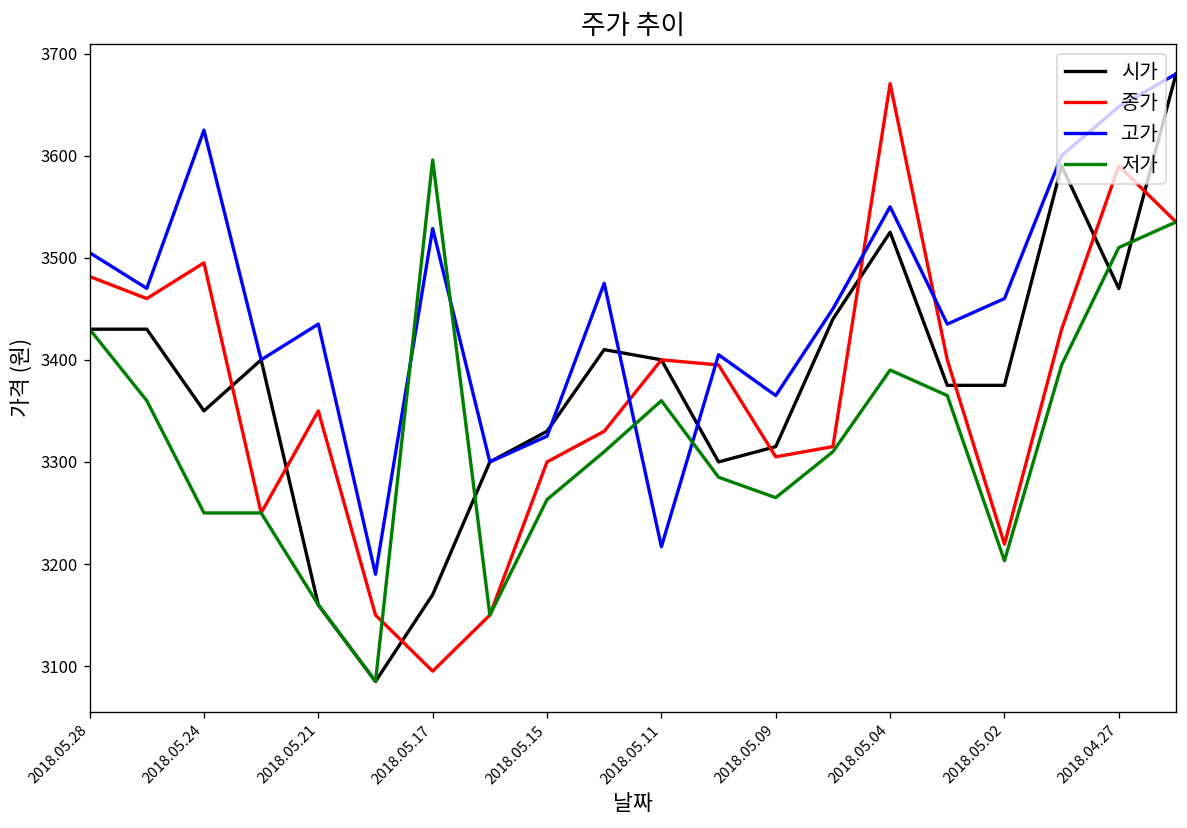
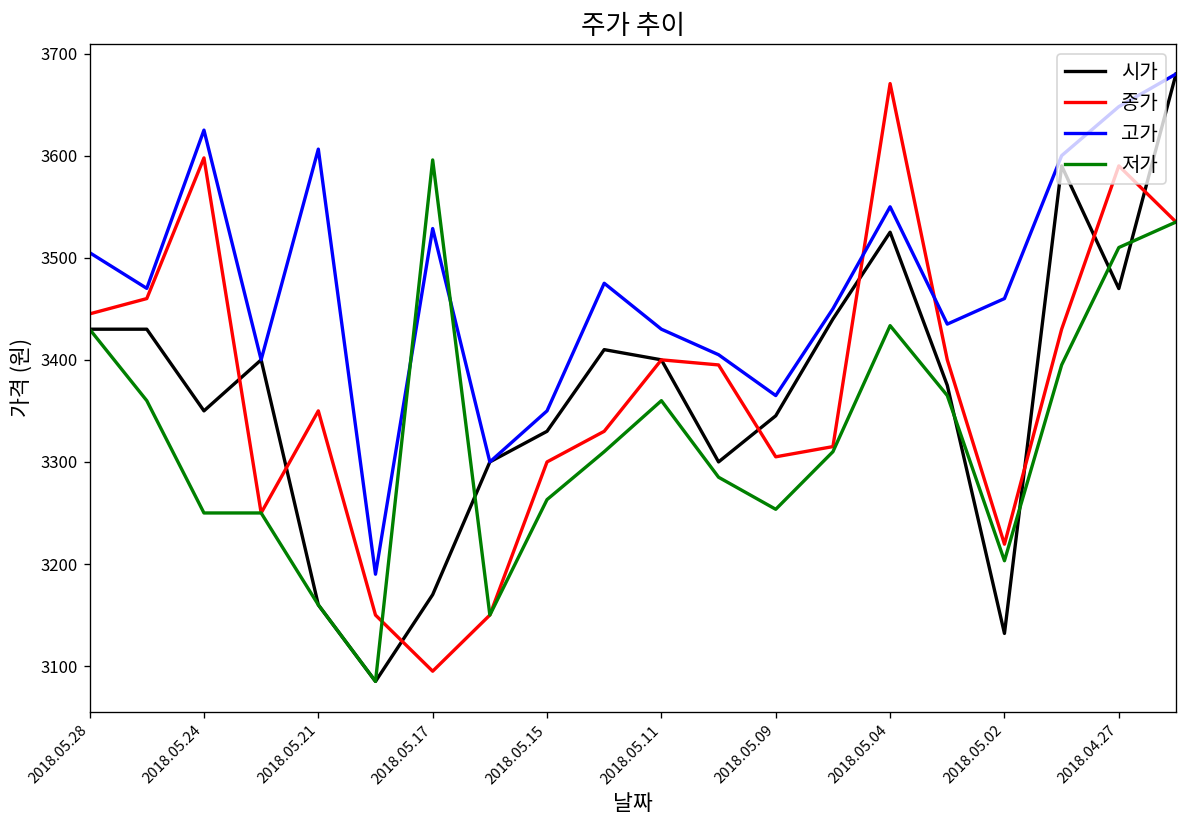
  {
    "시가": {
      "2018.05.24": 3350,
      "2018.05.17": 3170,
      "2018.05.15": 3330,
-     "2018.05.09": 3320,
+     "2018.05.09": 3350,
      "2018.05.04": 3530,
-     "2018.05.02": 3380,
+     "2018.05.02": 3130,
      "2018.04.27": 3470
    },
    "종가": {
-     "2018.05.28": 3480,
-     "2018.05.24": 3500,
+     "2018.05.28": 3450,
+     "2018.05.24": 3600,
      "2018.05.21": 3350,
      "2018.05.17": 3100,
      "2018.05.15": 3300,
      "2018.05.09": 3310,
      "2018.05.04": 3670,
      "2018.05.02": 3220
    },
    "고가": {
      "2018.05.28": 3510,
      "2018.05.24": 3630,
-     "2018.05.21": 3440,
+     "2018.05.21": 3610,
      "2018.05.17": 3530,
-     "2018.05.15": 3330,
-     "2018.05.11": 3220,
+     "2018.05.15": 3350,
+     "2018.05.11": 3430,
      "2018.05.09": 3370,
      "2018.05.04": 3550,
      "2018.05.02": 3460
    },
    "저가": {
      "2018.05.24": 3250,
      "2018.05.17": 3600,
      "2018.05.15": 3260,
      "2018.05.11": 3360,
-     "2018.05.09": 3270,
-     "2018.05.04": 3390,
+     "2018.05.09": 3250,
+     "2018.05.04": 3430,
      "2018.05.02": 3200,
      "2018.04.27": 3510
    }
  }
